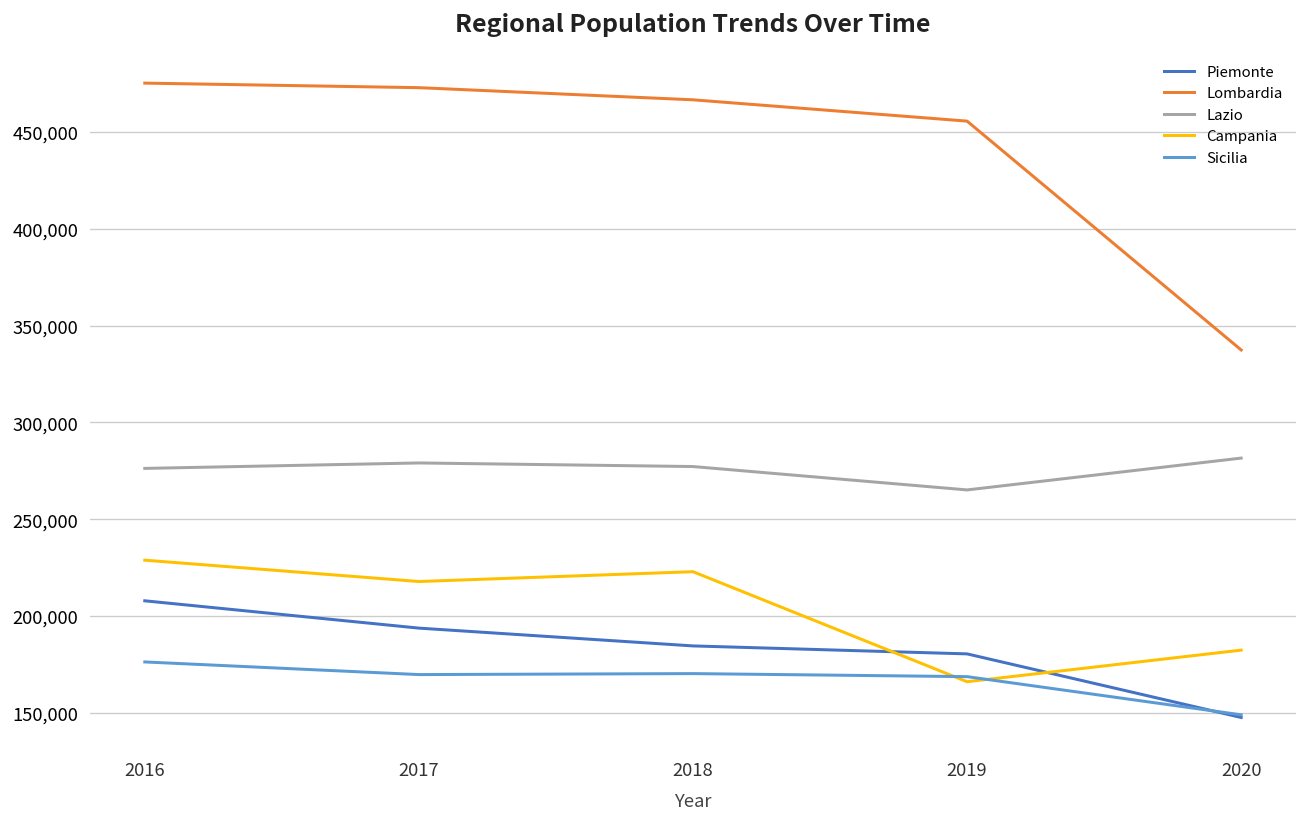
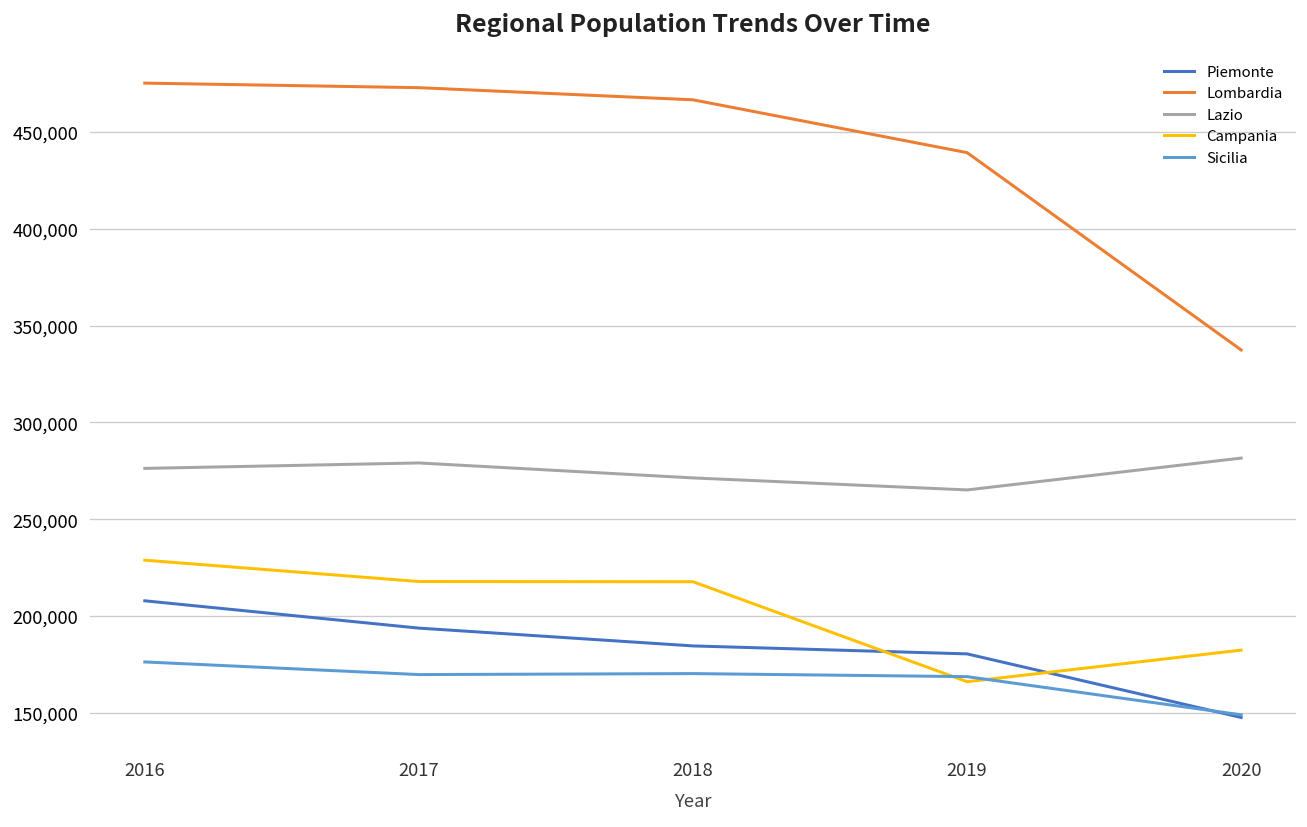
  {
    "Lombardia": {
      "2016": "475,000",
      "2017": "473,000",
      "2018": "467,000",
-     "2019": "456,000",
+     "2019": "439,000",
      "2020": "337,000"
    },
    "Lazio": {
      "2016": "276,000",
      "2017": "279,000",
-     "2018": "277,000",
+     "2018": "271,000",
      "2019": "265,000",
      "2020": "282,000"
    },
    "Campania": {
      "2016": "229,000",
      "2017": "218,000",
-     "2018": "223,000",
+     "2018": "218,000",
      "2019": "166,000",
      "2020": "182,000"
    }
  }
